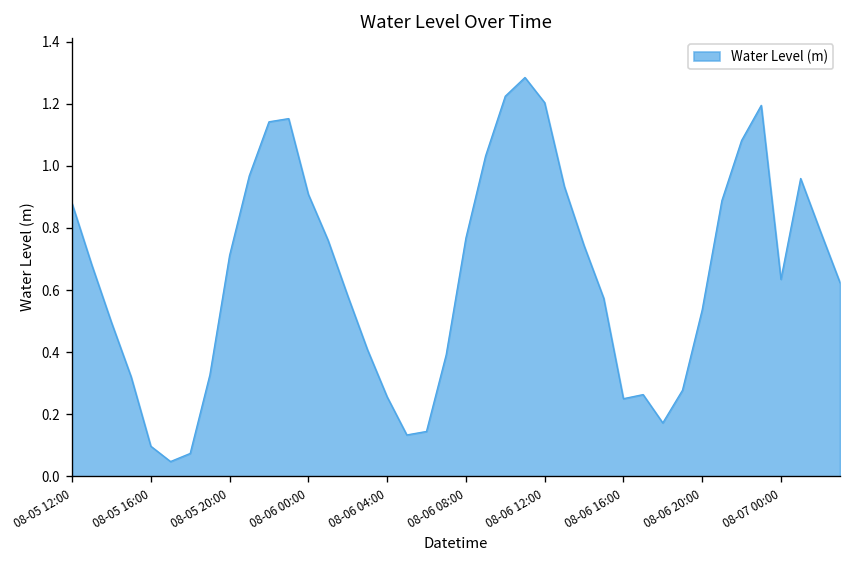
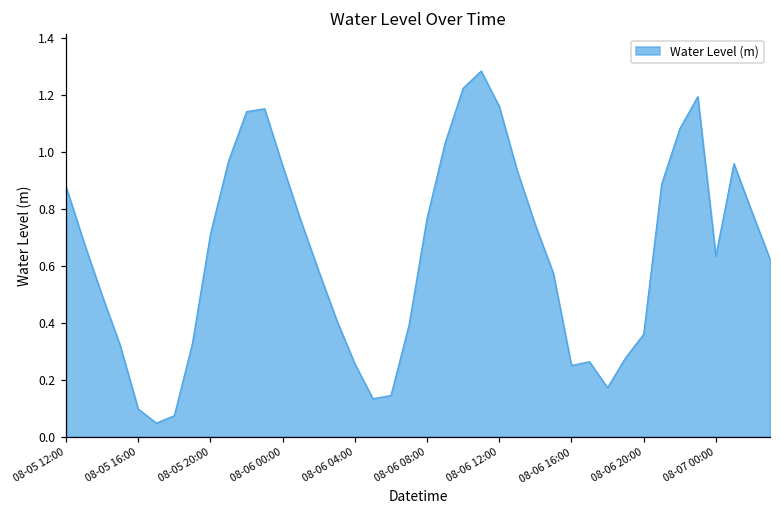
  {
    "08-05 12:00": 0.88,
    "08-05 16:00": 0.10,
    "08-05 20:00": 0.71,
-   "08-06 00:00": 0.91,
+   "08-06 00:00": 0.95,
    "08-06 04:00": 0.26,
    "08-06 08:00": 0.77,
-   "08-06 12:00": 1.20,
+   "08-06 12:00": 1.16,
    "08-06 16:00": 0.25,
-   "08-06 20:00": 0.54,
+   "08-06 20:00": 0.36,
    "08-07 00:00": 0.63
  }
